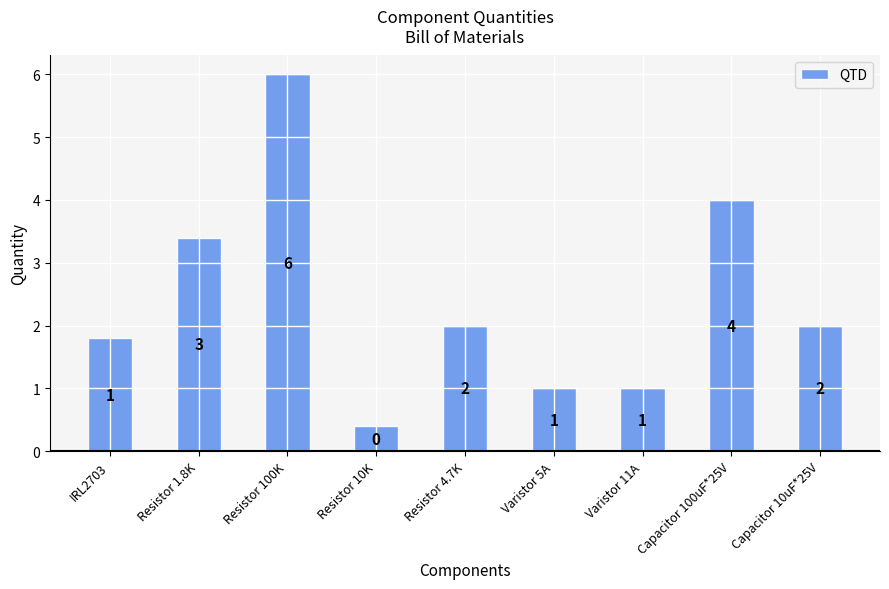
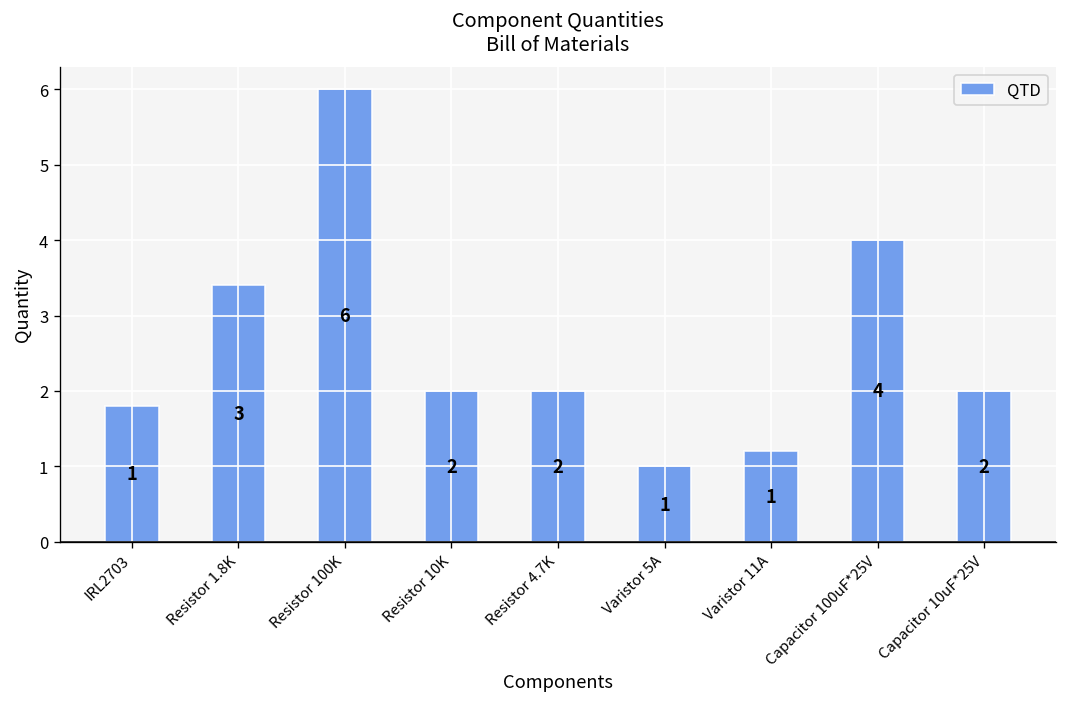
  {
    "Resistor 1.8K": 3,
    "Resistor 100K": 6,
-   "Resistor 10K": 0,
+   "Resistor 10K": 2,
    "Resistor 4.7K": 2,
    "Varistor 5A": 1,
-   "Varistor 11A": 1.0,
+   "Varistor 11A": 1.2,
    "Capacitor 100uF*25V": 4,
    "Capacitor 10uF*25V": 2
  }
